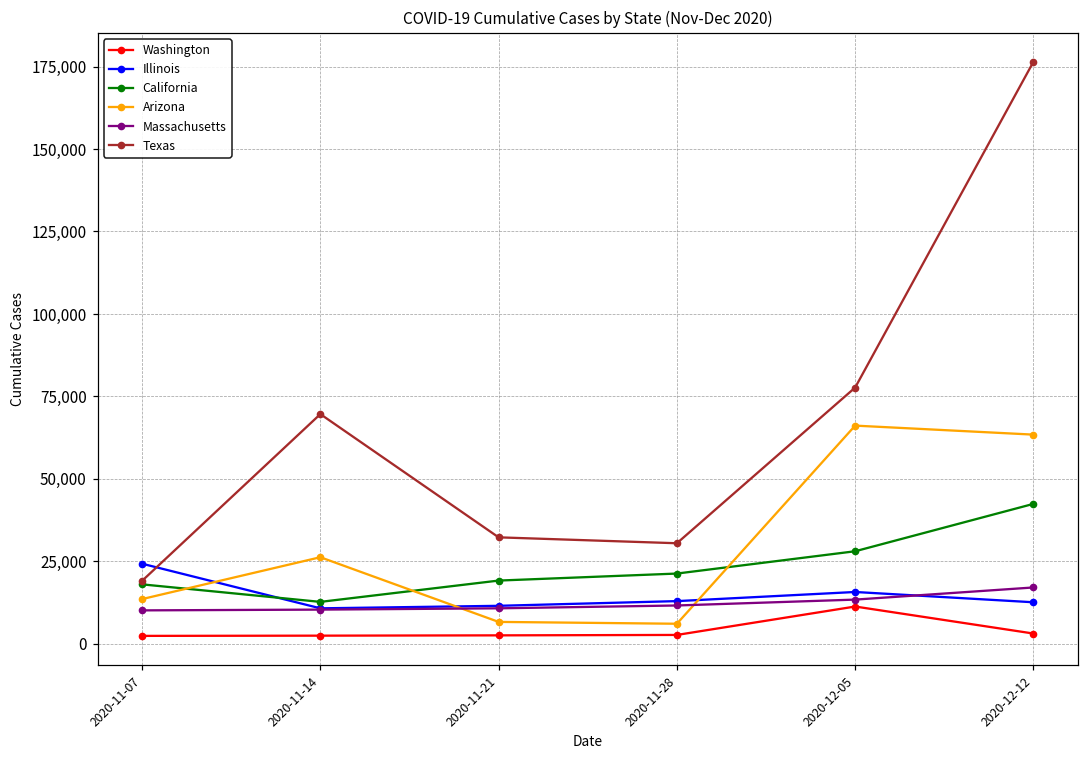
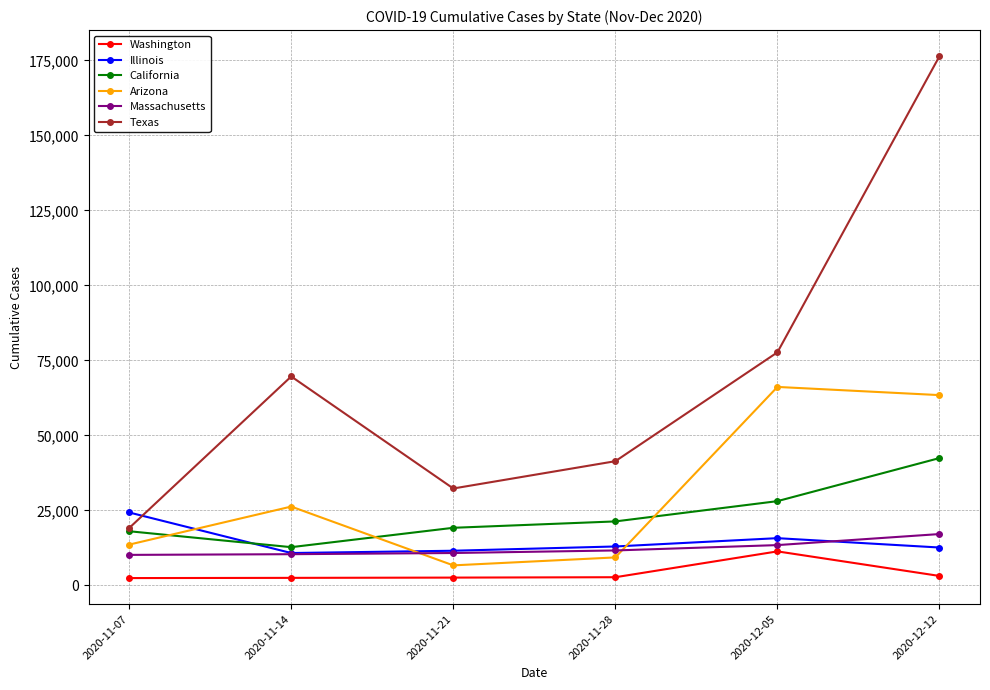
  {
    "Washington": {
      "2020-11-07": "2,000",
      "2020-11-14": "2,000",
      "2020-11-21": "3,000",
      "2020-11-28": "3,000",
      "2020-12-05": "11,000",
      "2020-12-12": "3,000"
    },
    "Illinois": {
      "2020-11-07": "24,000",
      "2020-11-28": "13,000",
      "2020-12-05": "16,000",
      "2020-12-12": "13,000"
    },
    "California": {
      "2020-11-07": "18,000",
      "2020-11-14": "13,000",
      "2020-11-21": "19,000",
      "2020-11-28": "21,000",
      "2020-12-05": "28,000",
      "2020-12-12": "42,000"
    },
    "Arizona": {
      "2020-11-07": "14,000",
      "2020-11-14": "26,000",
      "2020-11-21": "7,000",
-     "2020-11-28": "6,000",
+     "2020-11-28": "9,000",
      "2020-12-05": "66,000",
      "2020-12-12": "63,000"
    },
    "Massachusetts": {
      "2020-11-07": "10,000",
      "2020-11-28": "12,000",
      "2020-12-05": "13,000",
      "2020-12-12": "17,000"
    },
    "Texas": {
      "2020-11-07": "19,000",
      "2020-11-14": "70,000",
      "2020-11-21": "32,000",
-     "2020-11-28": "31,000",
+     "2020-11-28": "41,000",
      "2020-12-05": "78,000",
      "2020-12-12": "176,000"
    }
  }
